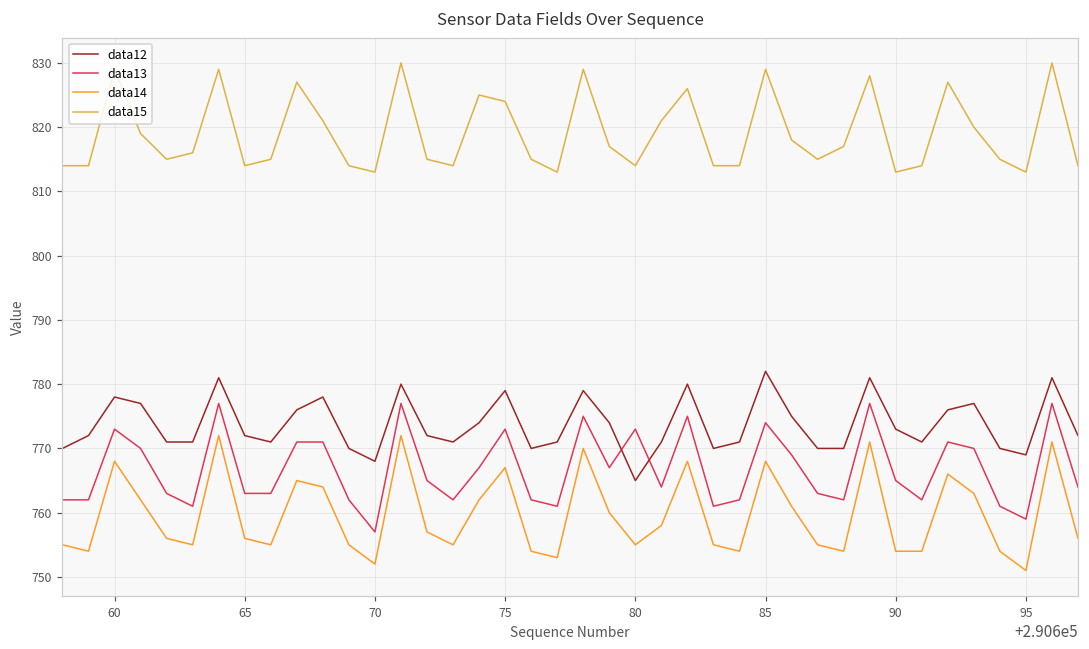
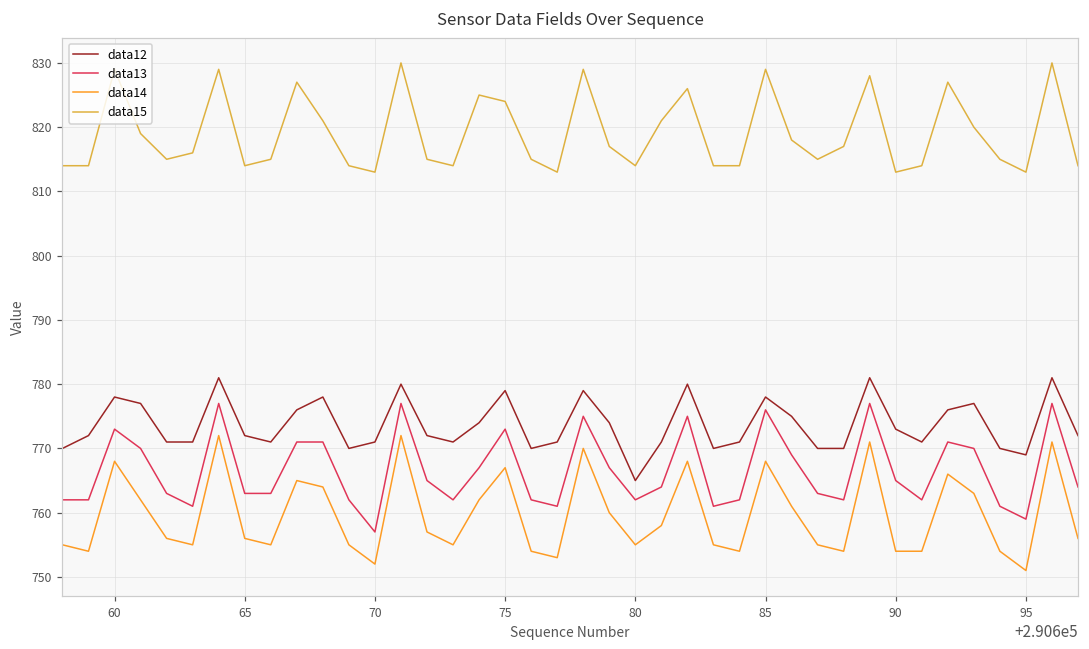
  {
    "data12": {
      "60": 778,
      "65": 772,
-     "70": 768,
+     "70": 771,
      "75": 779,
      "80": 765,
-     "85": 782,
+     "85": 778,
      "90": 773,
      "95": 769
    },
    "data13": {
      "60": 773,
      "65": 763,
      "70": 757,
      "75": 773,
-     "80": 773,
-     "85": 774,
+     "80": 762,
+     "85": 776,
      "90": 765,
      "95": 759
    }
  }
